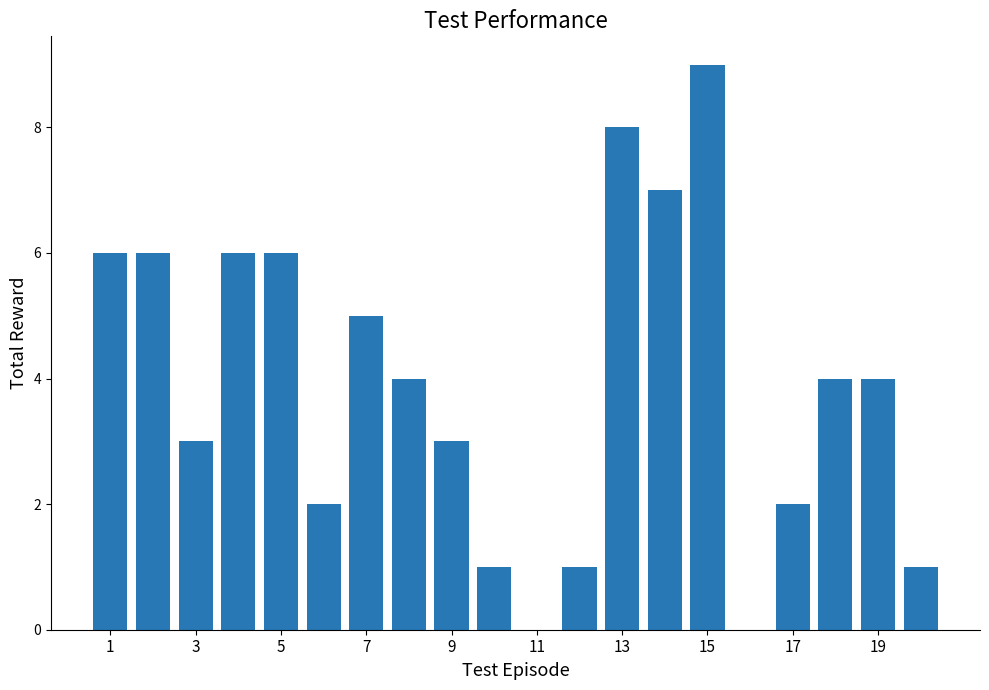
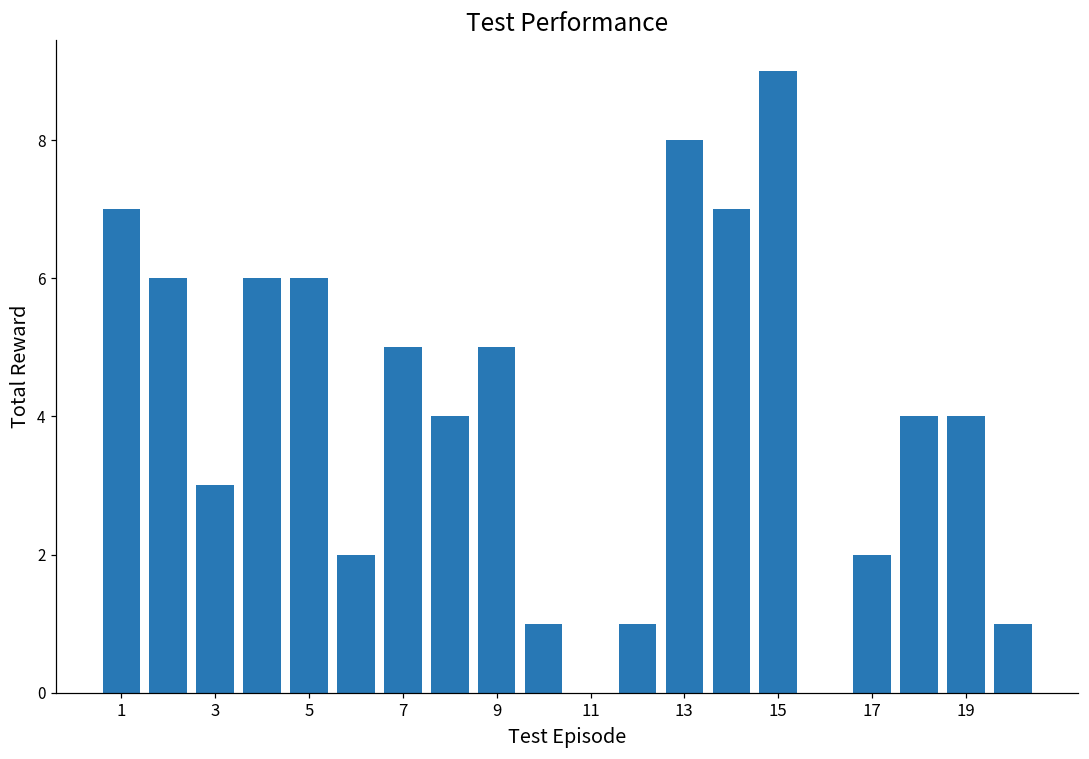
  {
-   "1": 6,
+   "1": 7,
    "3": 3,
    "5": 6,
    "7": 5,
-   "9": 3,
+   "9": 5,
    "11": 0,
    "13": 8,
    "15": 9,
    "17": 2,
    "19": 4
  }
